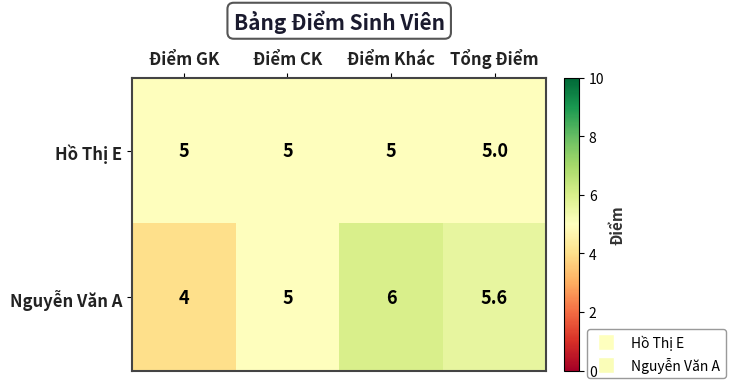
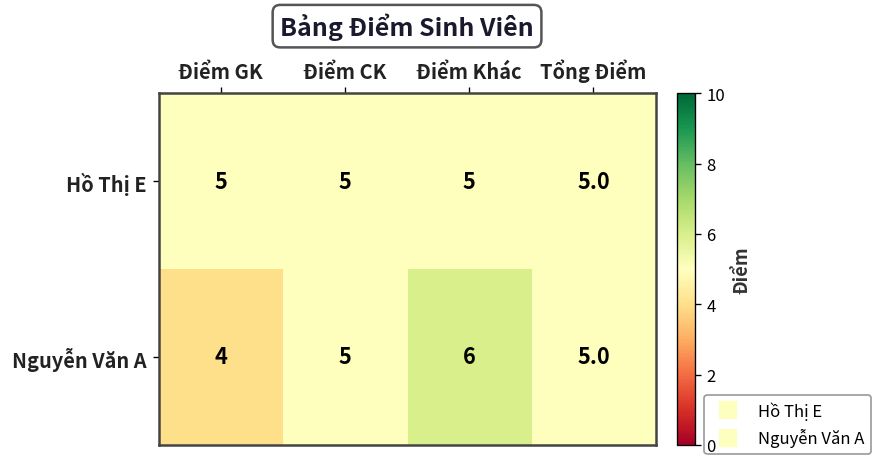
  {
    "Hồ Thị E": {
      "Điểm GK": 5,
      "Điểm CK": 5,
      "Điểm Khác": 5,
      "Tổng Điểm": 5.0
    },
    "Nguyễn Văn A": {
      "Điểm GK": 4,
      "Điểm CK": 5,
      "Điểm Khác": 6,
-     "Tổng Điểm": 5.6
+     "Tổng Điểm": 5.0
    }
  }
